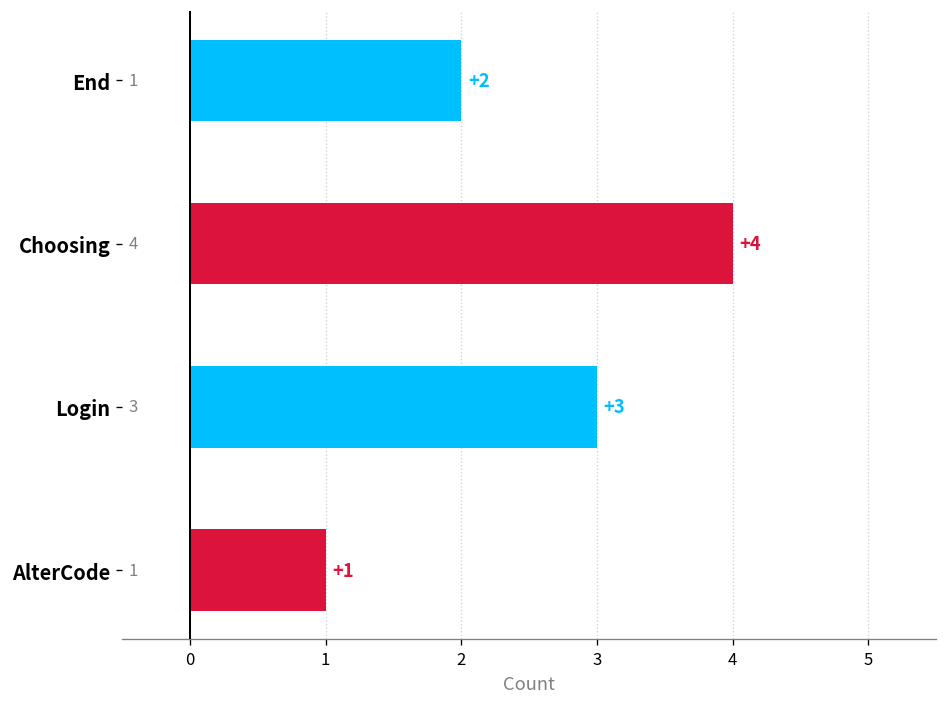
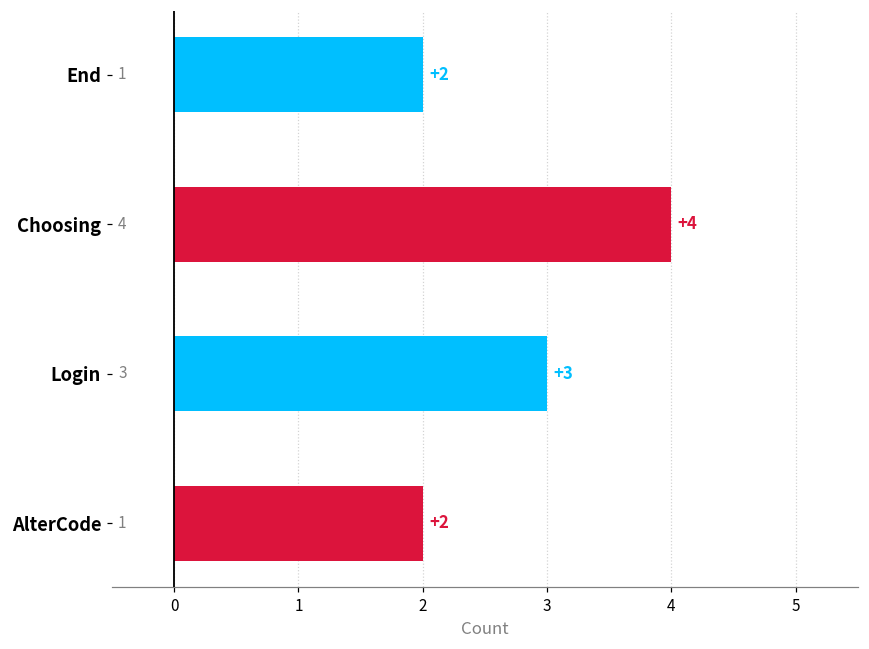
  {
    "End": "+2",
    "Choosing": "+4",
    "Login": "+3",
-   "AlterCode": "+1"
+   "AlterCode": "+2"
  }
